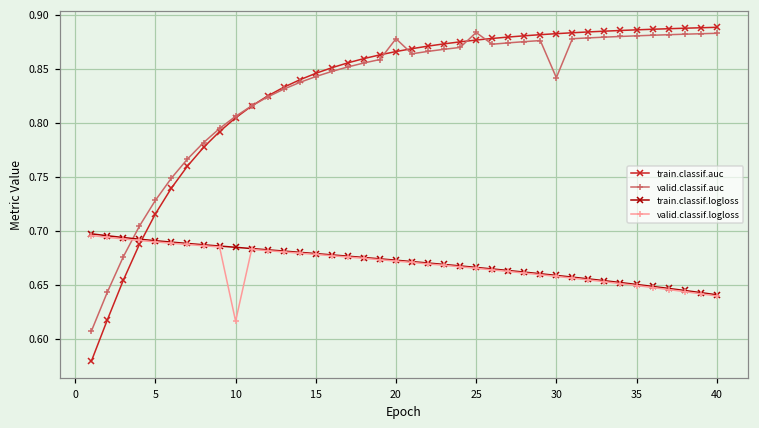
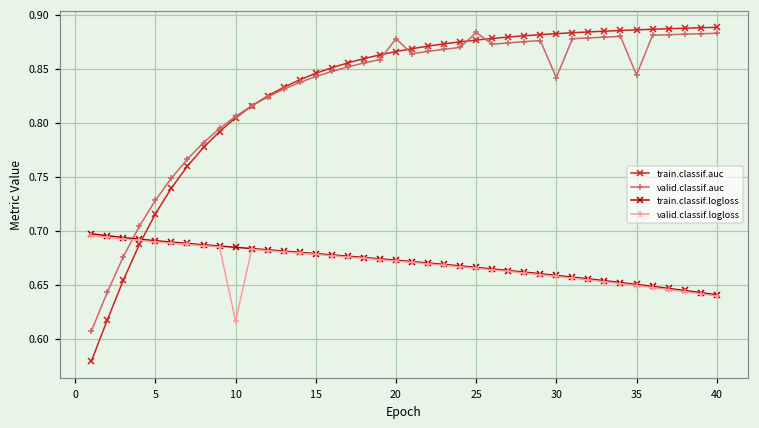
  {
    "valid.classif.auc": {
      "5": 0.73,
      "15": 0.84,
      "20": 0.88,
      "25": 0.88,
      "30": 0.84,
-     "35": 0.88,
+     "35": 0.84,
      "40": 0.88
    },
    "valid.classif.logloss": {
      "10": 0.62
    }
  }
